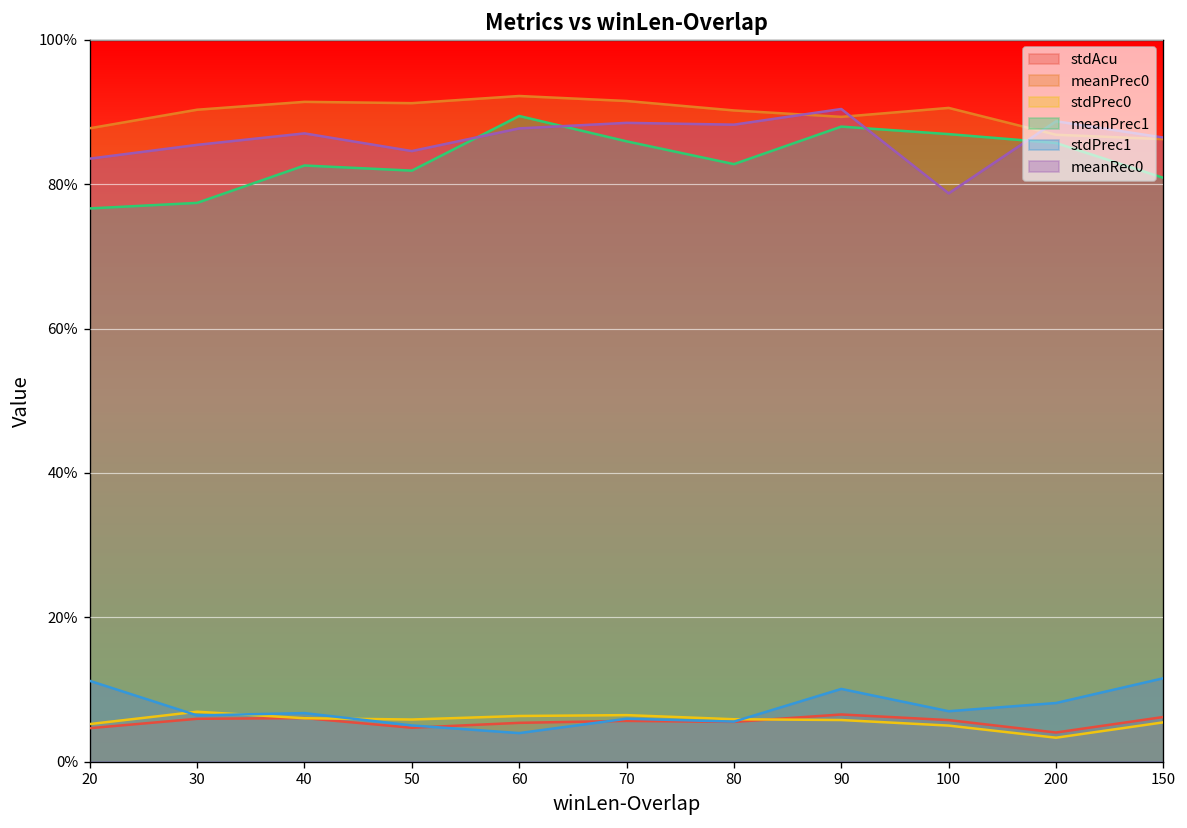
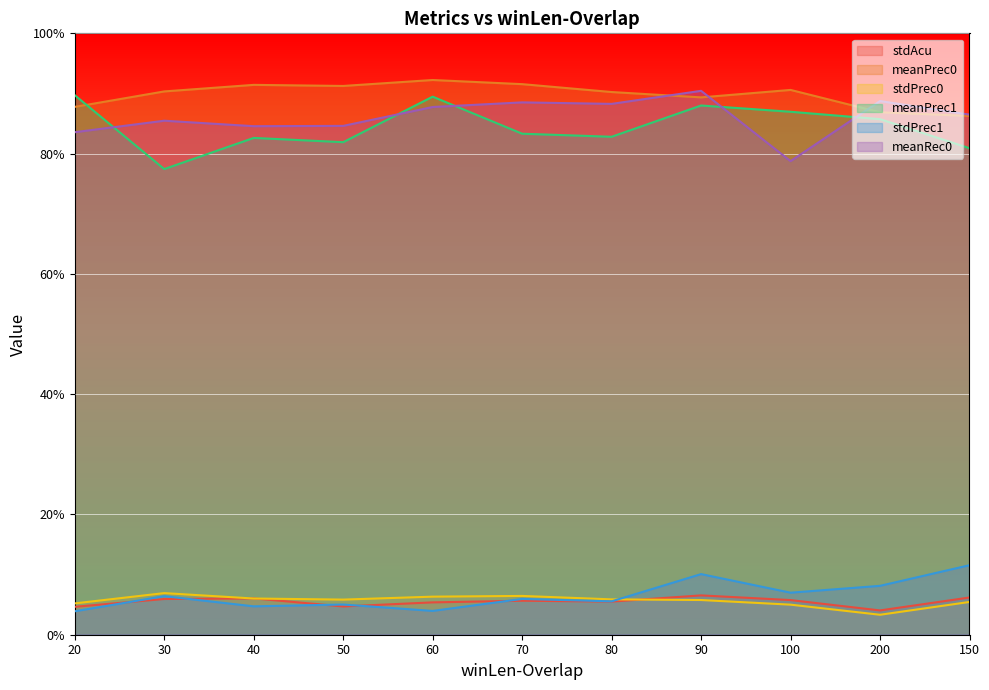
  {
    "meanPrec1": {
-     "20": "77%",
+     "20": "90%",
      "30": "77%",
      "40": "83%",
      "50": "82%",
      "60": "89%",
-     "70": "86%",
+     "70": "83%",
      "80": "83%",
      "90": "88%",
      "100": "87%",
      "150": "81%"
    },
    "stdPrec1": {
-     "20": "11%",
+     "20": "4%",
      "30": "6%",
-     "40": "7%",
+     "40": "5%",
      "60": "4%",
      "90": "10%",
      "100": "7%",
      "200": "8%",
      "150": "12%"
    },
    "meanRec0": {
      "20": "84%",
      "30": "85%",
-     "40": "87%",
+     "40": "85%",
      "50": "85%",
      "60": "88%",
      "70": "89%",
      "80": "88%",
      "90": "90%",
      "100": "79%"
    }
  }
